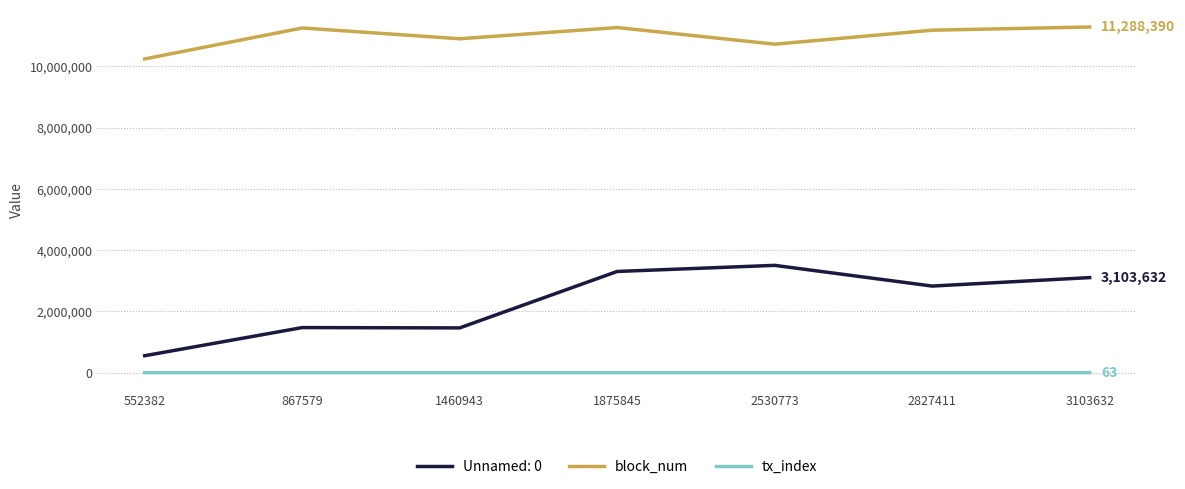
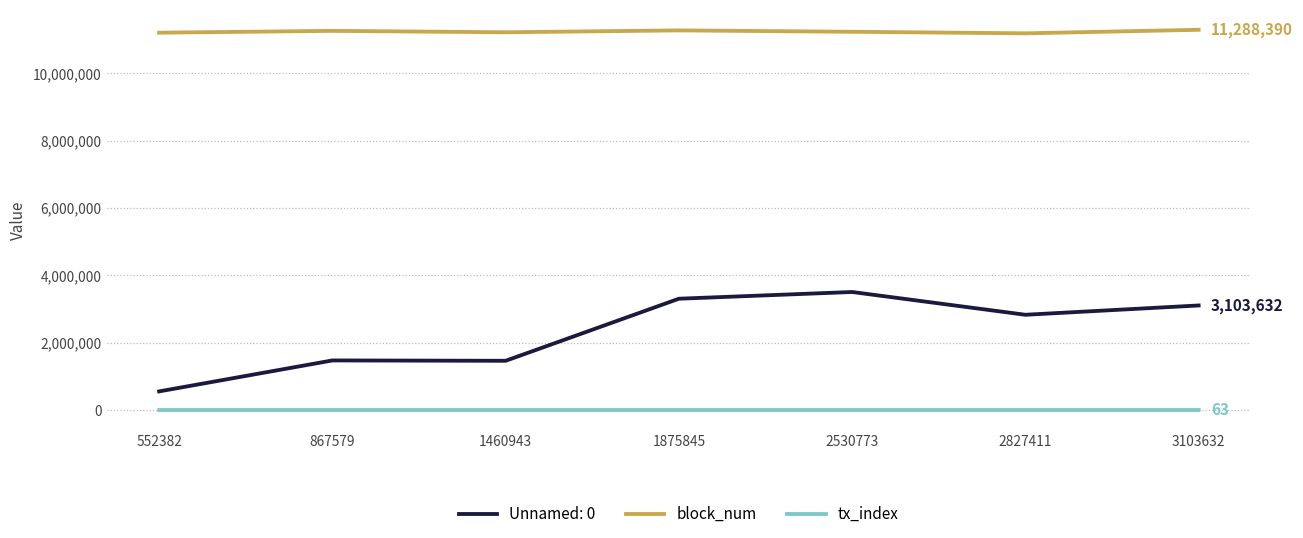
  {
    "Unnamed: 0": {
      "3103632": "3,103,632"
    },
    "block_num": {
-     "552382": "10,200,000",
+     "552382": "11,200,000",
      "867579": "11,300,000",
-     "1460943": "10,900,000",
+     "1460943": "11,200,000",
      "1875845": "11,300,000",
-     "2530773": "10,700,000",
+     "2530773": "11,200,000",
      "2827411": "11,200,000"
    },
    "tx_index": {
      "3103632": "63"
    }
  }
